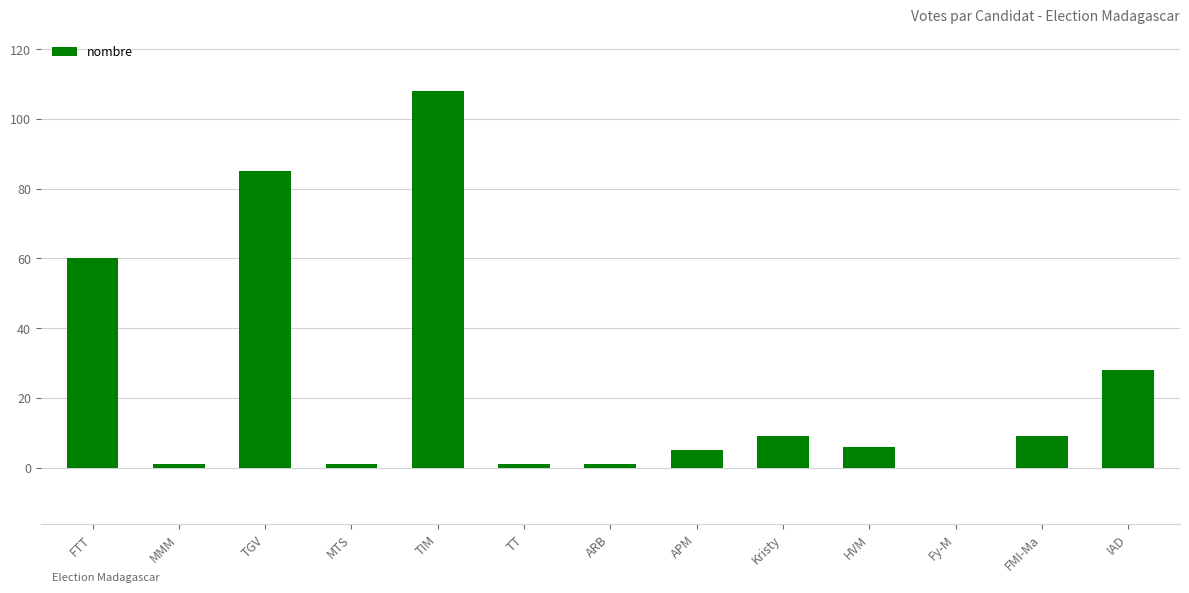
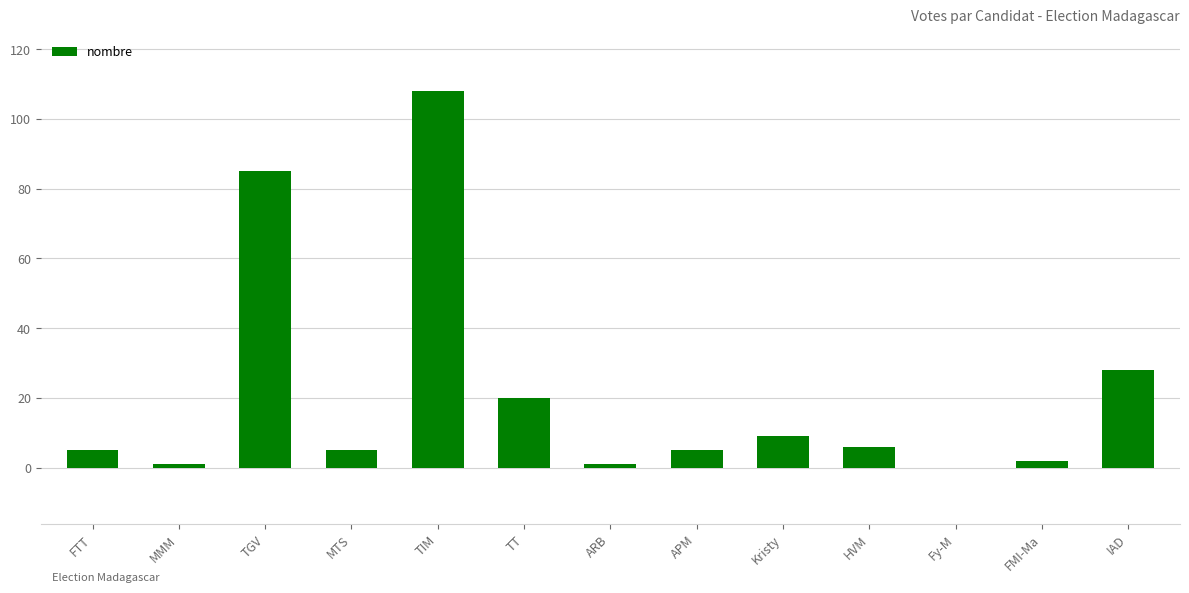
  {
-   "FTT": 60,
+   "FTT": 5,
    "MMM": 1,
    "TGV": 85,
-   "MTS": 1,
+   "MTS": 5,
    "TIM": 108,
-   "TT": 1,
+   "TT": 20,
    "ARB": 1,
    "APM": 5,
    "Kristy": 9,
    "HVM": 6,
    "Fy-M": 0,
-   "FMI-Ma": 9,
+   "FMI-Ma": 2,
    "IAD": 28
  }
